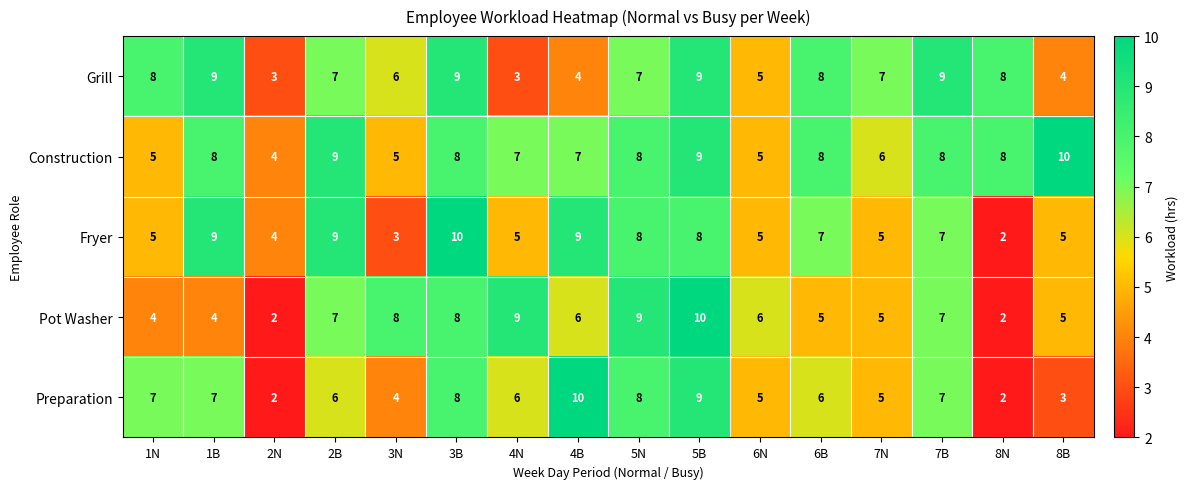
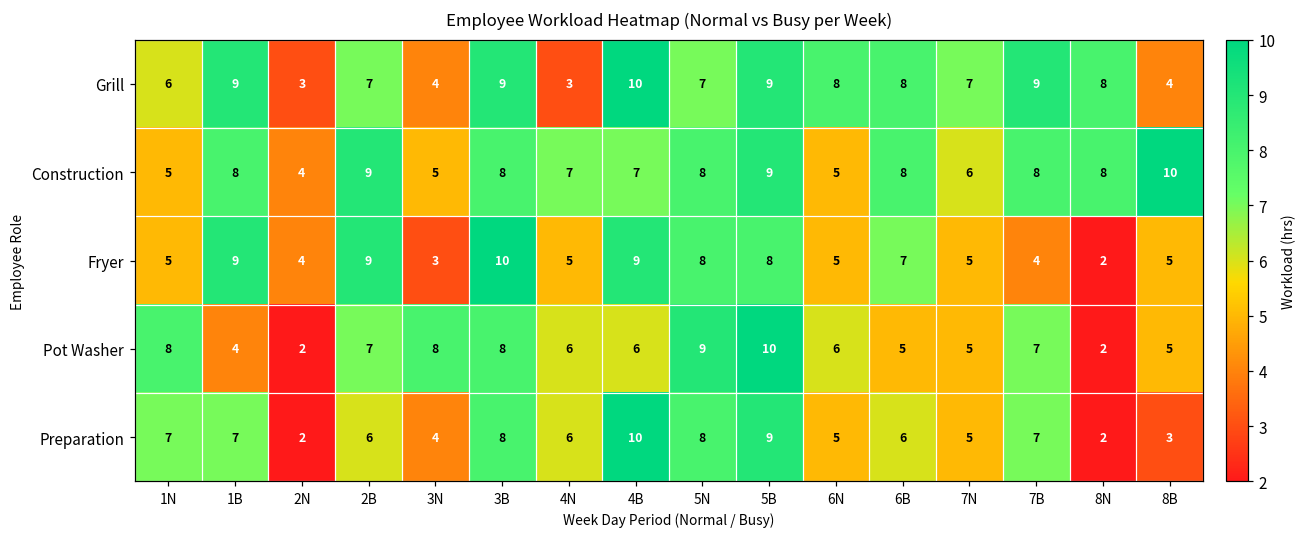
  {
    "Grill": {
-     "1N": 8,
+     "1N": 6,
      "1B": 9,
      "2N": 3,
      "2B": 7,
-     "3N": 6,
+     "3N": 4,
      "3B": 9,
      "4N": 3,
-     "4B": 4,
+     "4B": 10,
      "5N": 7,
      "5B": 9,
-     "6N": 5,
+     "6N": 8,
      "6B": 8,
      "7N": 7,
      "7B": 9,
      "8N": 8,
      "8B": 4
    },
    "Construction": {
      "1N": 5,
      "1B": 8,
      "2N": 4,
      "2B": 9,
      "3N": 5,
      "3B": 8,
      "4N": 7,
      "4B": 7,
      "5N": 8,
      "5B": 9,
      "6N": 5,
      "6B": 8,
      "7N": 6,
      "7B": 8,
      "8N": 8,
      "8B": 10
    },
    "Fryer": {
      "1N": 5,
      "1B": 9,
      "2N": 4,
      "2B": 9,
      "3N": 3,
      "3B": 10,
      "4N": 5,
      "4B": 9,
      "5N": 8,
      "5B": 8,
      "6N": 5,
      "6B": 7,
      "7N": 5,
-     "7B": 7,
+     "7B": 4,
      "8N": 2,
      "8B": 5
    },
    "Pot Washer": {
-     "1N": 4,
+     "1N": 8,
      "1B": 4,
      "2N": 2,
      "2B": 7,
      "3N": 8,
      "3B": 8,
-     "4N": 9,
+     "4N": 6,
      "4B": 6,
      "5N": 9,
      "5B": 10,
      "6N": 6,
      "6B": 5,
      "7N": 5,
      "7B": 7,
      "8N": 2,
      "8B": 5
    },
    "Preparation": {
      "1N": 7,
      "1B": 7,
      "2N": 2,
      "2B": 6,
      "3N": 4,
      "3B": 8,
      "4N": 6,
      "4B": 10,
      "5N": 8,
      "5B": 9,
      "6N": 5,
      "6B": 6,
      "7N": 5,
      "7B": 7,
      "8N": 2,
      "8B": 3
    }
  }
